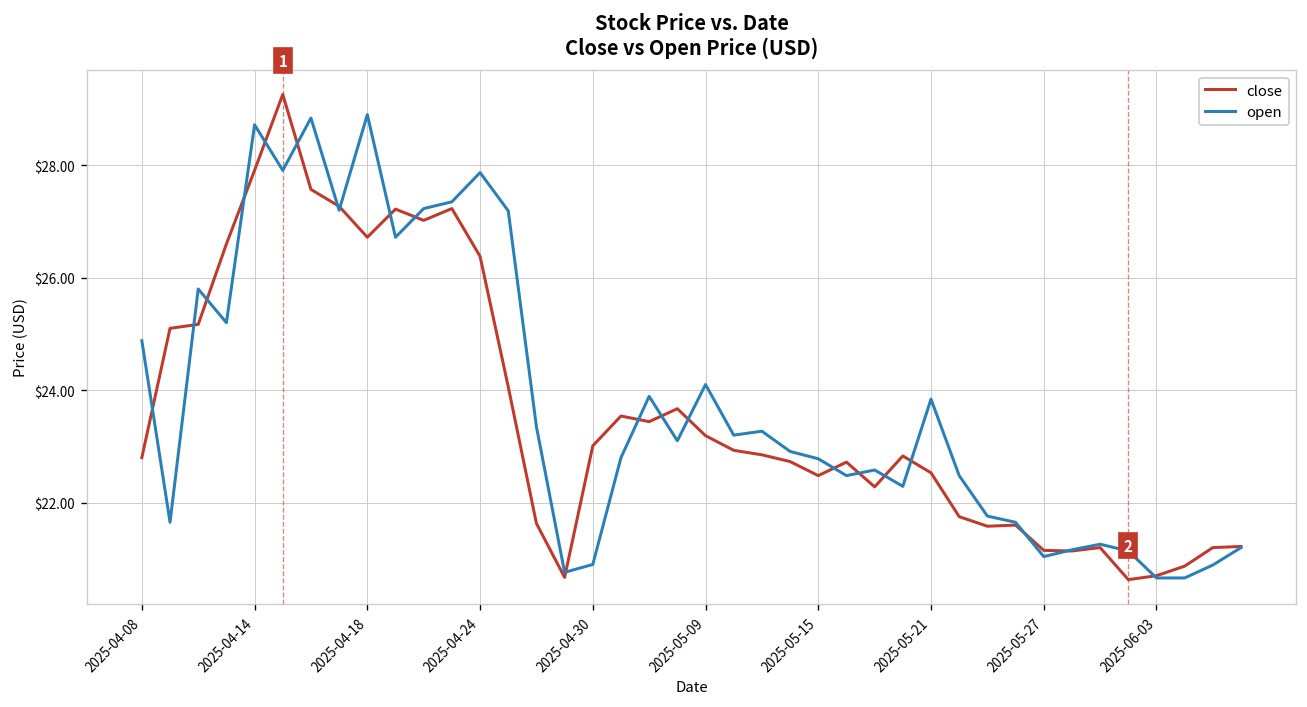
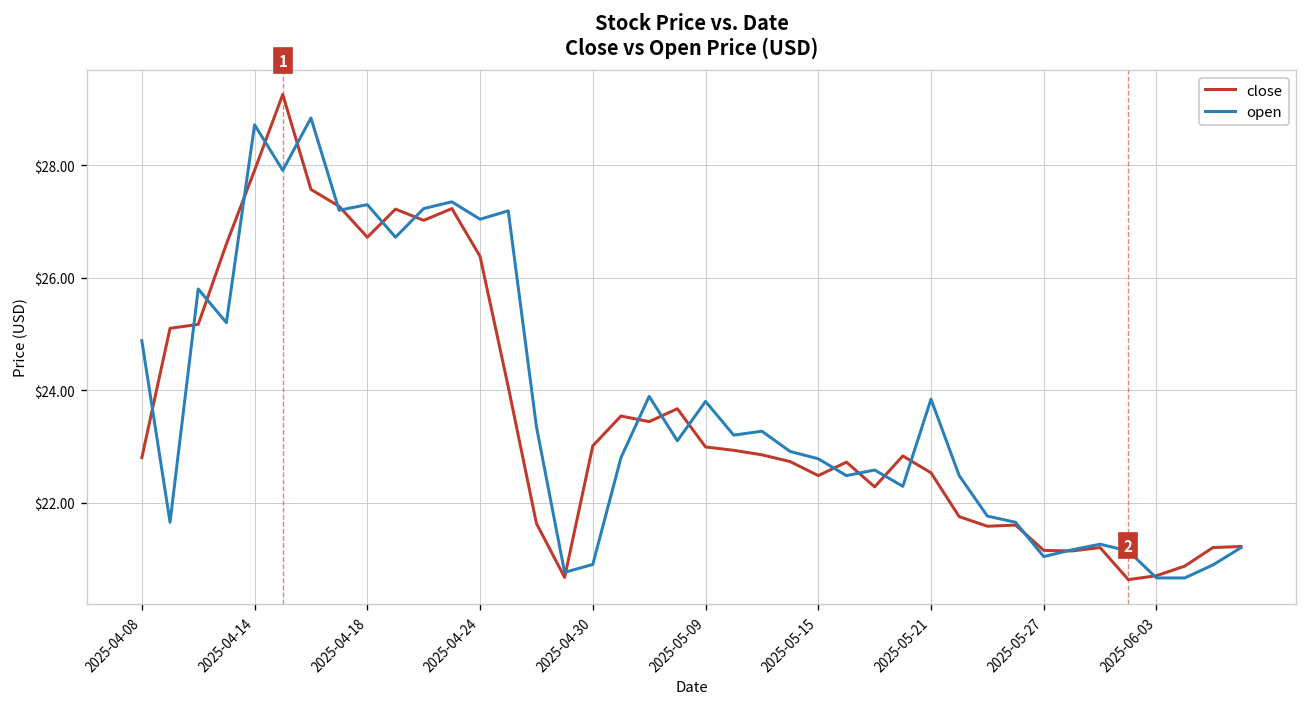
  {
    "close": {
      "2025-04-08": "$22.8",
      "2025-04-14": "$27.9",
      "2025-04-18": "$26.7",
      "2025-04-24": "$26.4",
      "2025-04-30": "$23.0",
-     "2025-05-09": "$23.2",
+     "2025-05-09": "$23.0",
      "2025-05-15": "$22.5",
      "2025-05-21": "$22.5",
      "2025-05-27": "$21.2"
    },
    "open": {
      "2025-04-08": "$24.9",
      "2025-04-14": "$28.7",
-     "2025-04-18": "$28.9",
-     "2025-04-24": "$27.9",
+     "2025-04-18": "$27.3",
+     "2025-04-24": "$27.0",
      "2025-04-30": "$20.9",
-     "2025-05-09": "$24.1",
+     "2025-05-09": "$23.8",
      "2025-05-15": "$22.8",
      "2025-05-21": "$23.8",
      "2025-05-27": "$21.0"
    }
  }
